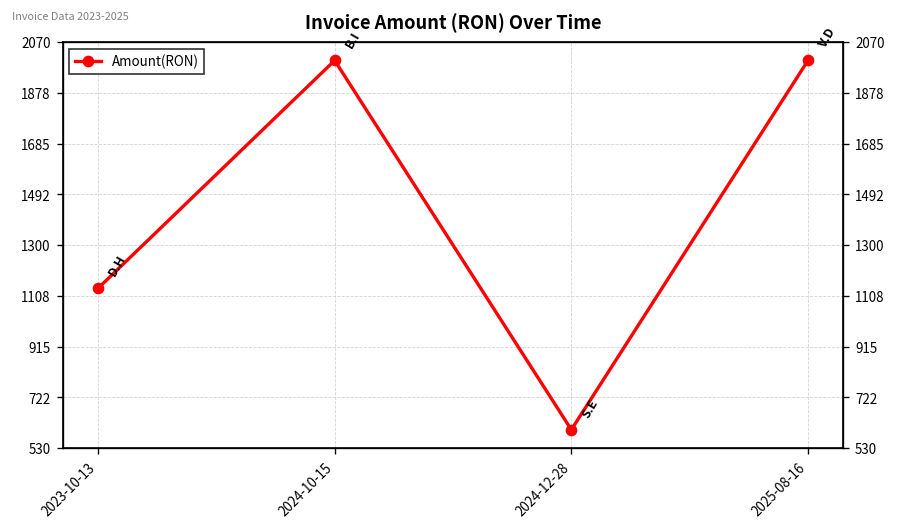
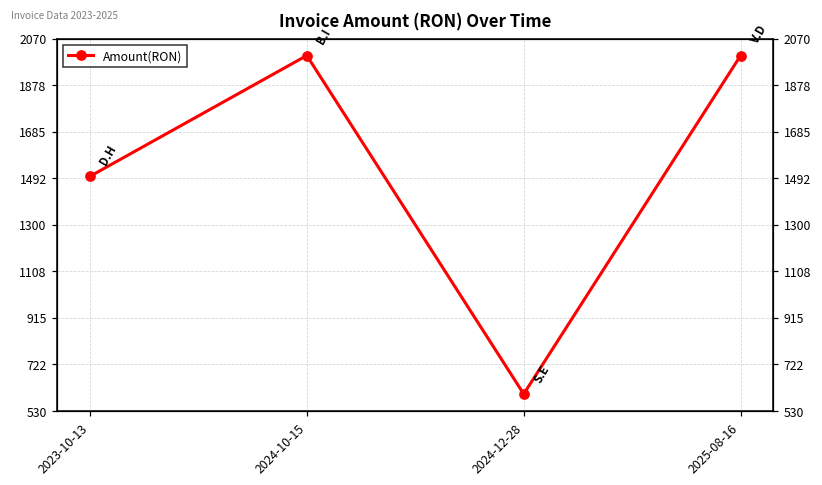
  {
-   "2023-10-13": 1140,
+   "2023-10-13": 1500,
    "2024-10-15": 2000,
    "2024-12-28": 600,
    "2025-08-16": 2000
  }
